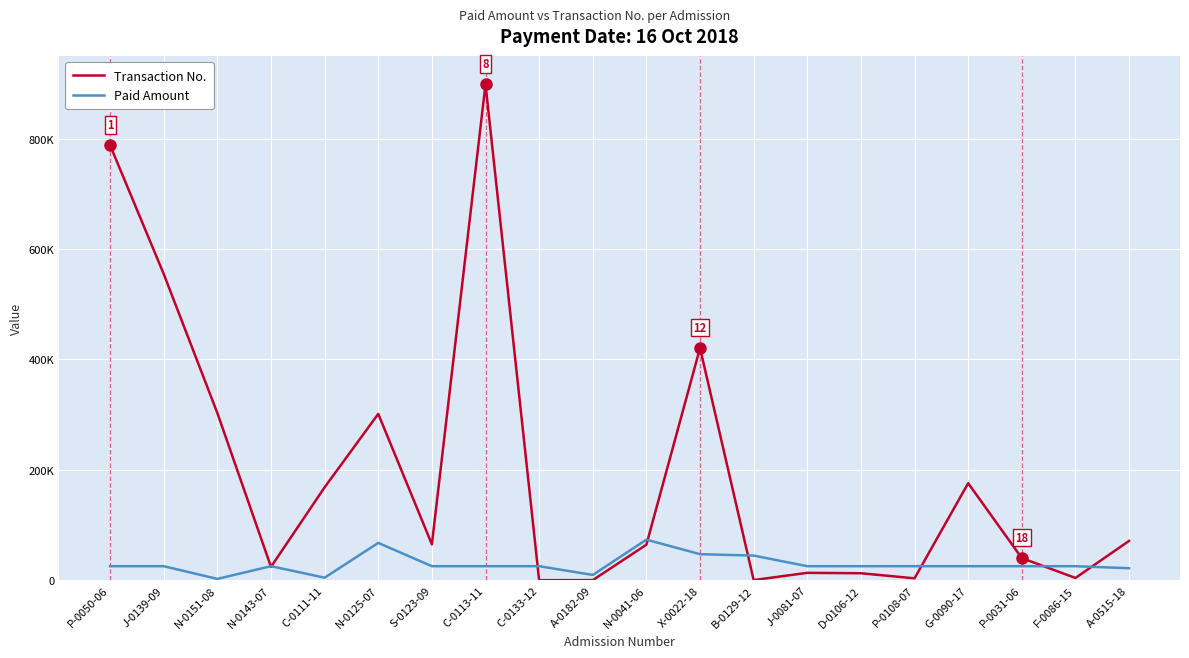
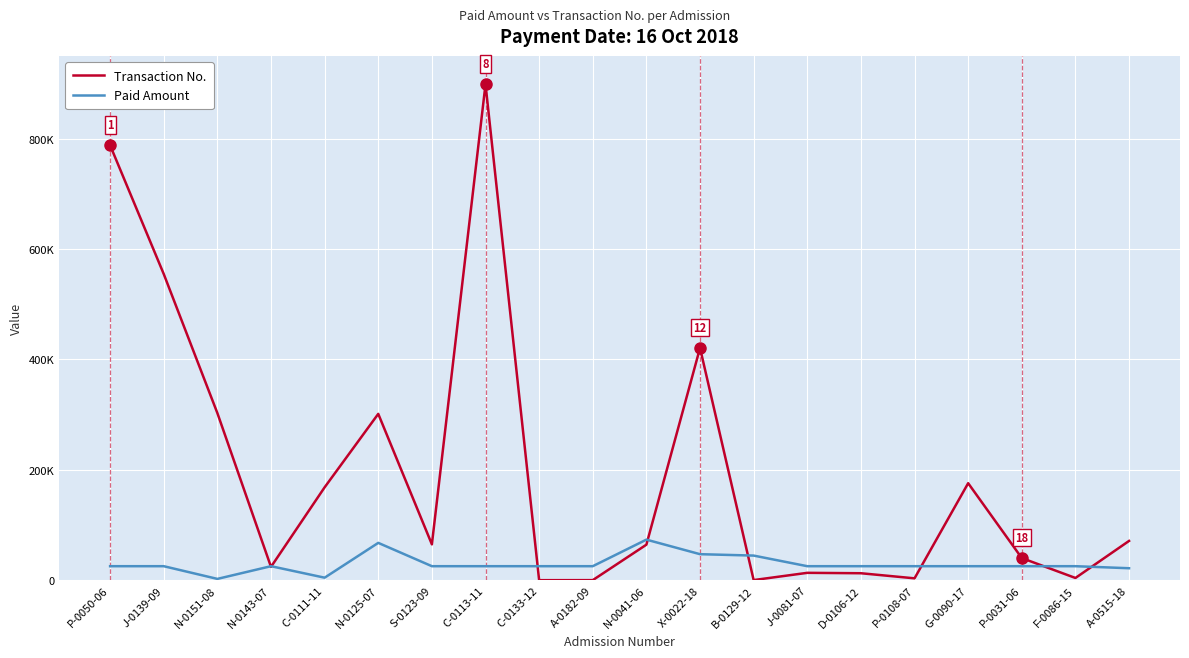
  {
    "Paid Amount": {
      "P-0050-06": 30000,
      "J-0139-09": 30000,
      "N-0151-08": 0,
      "C-0111-11": 0,
      "N-0125-07": 70000,
      "S-0123-09": 30000,
      "C-0113-11": 30000,
      "C-0133-12": 30000,
-     "A-0182-09": 10000,
+     "A-0182-09": 30000,
      "N-0041-06": 70000,
      "X-0022-18": 50000,
      "B-0129-12": 40000,
      "J-0081-07": 30000,
      "D-0106-12": 30000,
      "P-0108-07": 30000,
      "G-0090-17": 30000,
      "P-0031-06": 30000,
      "F-0086-15": 30000,
      "A-0515-18": 20000
    }
  }
